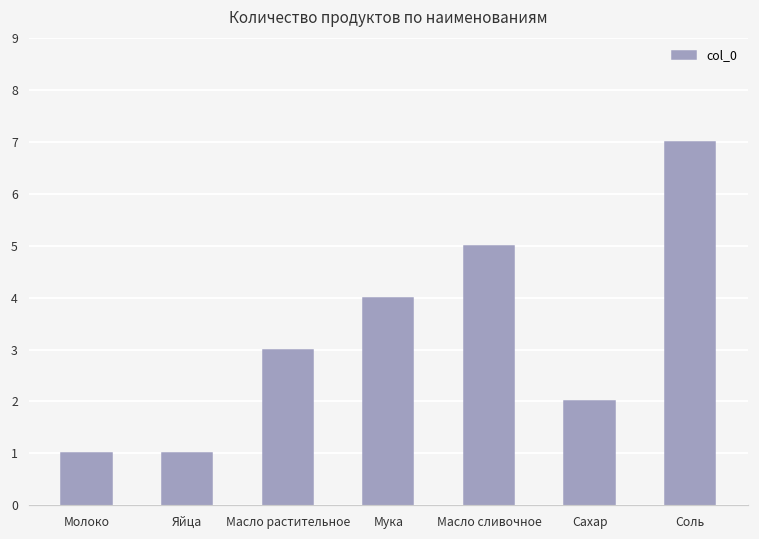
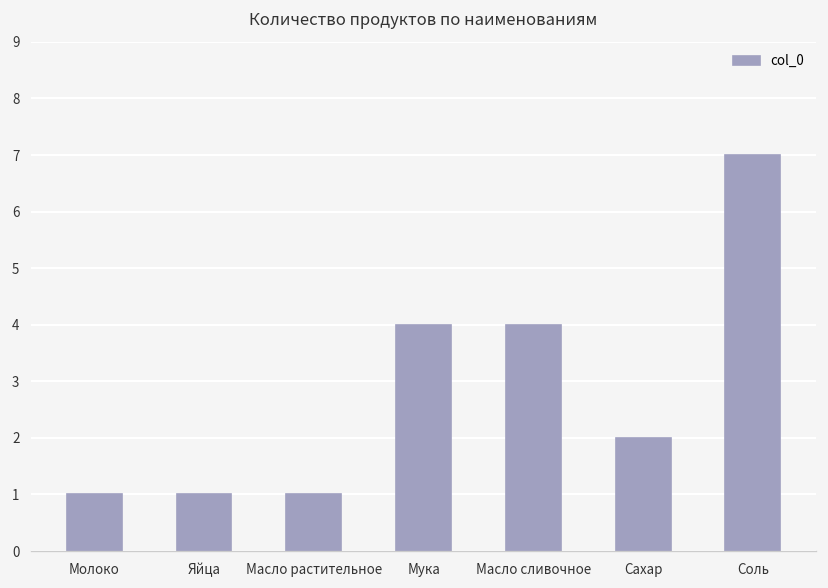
  {
    "Молоко": 1,
    "Яйца": 1,
-   "Масло растительное": 3,
+   "Масло растительное": 1,
    "Мука": 4,
-   "Масло сливочное": 5,
+   "Масло сливочное": 4,
    "Сахар": 2,
    "Соль": 7
  }
